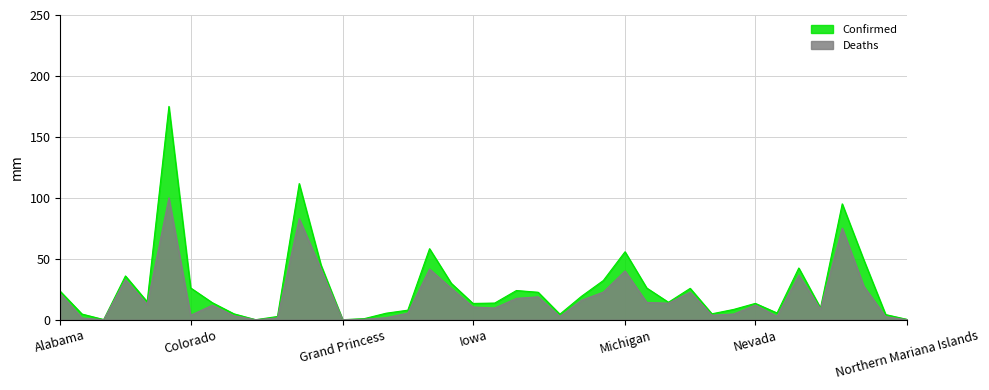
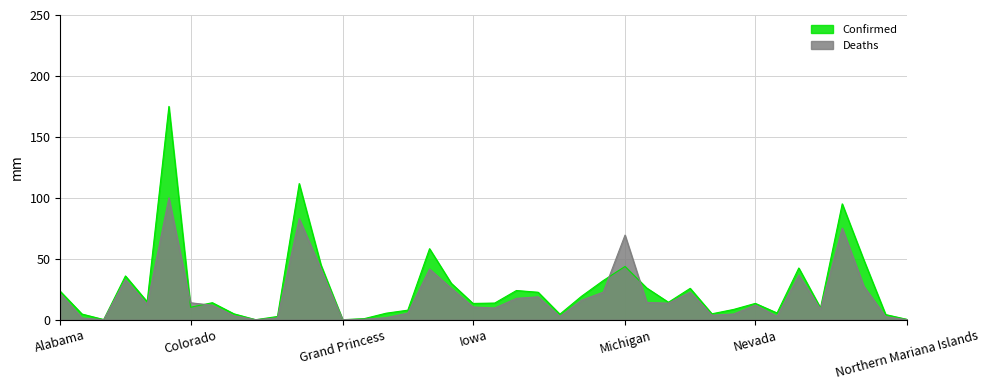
  {
    "Confirmed": {
-     "Colorado": 26,
+     "Colorado": 10,
      "Iowa": 13,
-     "Michigan": 56
+     "Michigan": 44
    },
    "Deaths": {
-     "Colorado": 4,
+     "Colorado": 14,
      "Iowa": 10,
-     "Michigan": 40
+     "Michigan": 69
    }
  }
